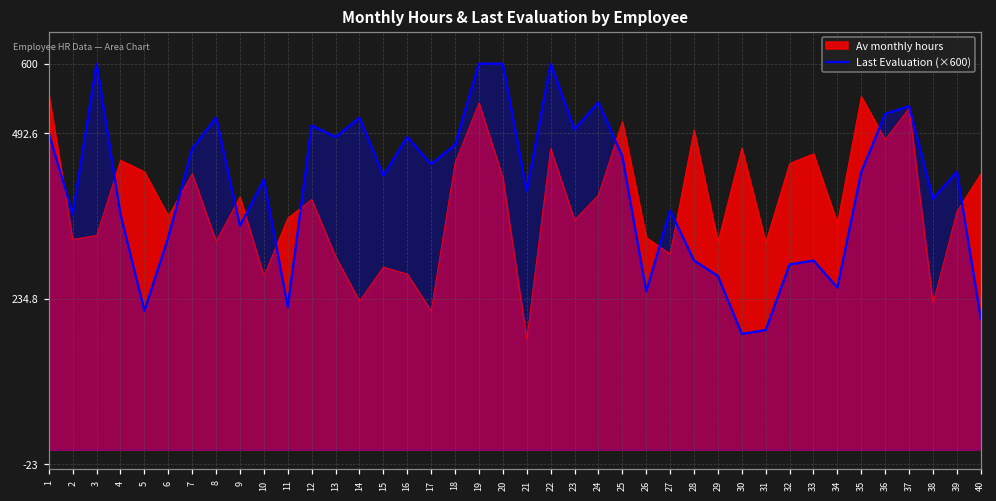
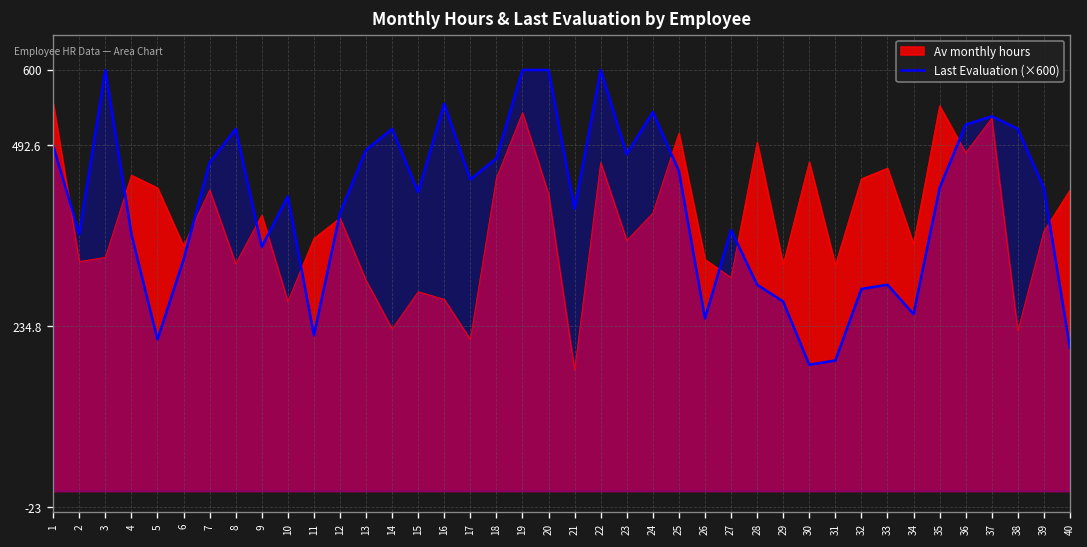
  {
    "Av monthly hours": {
      "1": 550,
      "2": 330,
      "3": 330,
      "4": 450,
      "5": 430,
-     "6": 360,
+     "6": 350,
      "7": 430,
      "8": 320,
      "9": 390,
      "10": 270,
      "11": 360,
      "12": 390,
      "13": 300,
      "14": 230,
      "15": 280,
      "16": 270,
      "17": 220,
      "18": 450,
      "19": 540,
      "20": 420,
      "21": 170,
      "22": 470,
      "23": 360,
      "24": 400,
      "25": 510,
      "26": 330,
      "27": 300,
      "28": 500,
      "29": 320,
      "30": 470,
      "31": 320,
      "32": 450,
      "33": 460,
      "34": 350,
      "35": 550,
      "36": 480,
      "38": 230,
      "39": 370,
      "40": 430
    },
    "Last Evaluation (×600)": {
      "1": 490,
      "2": 370,
      "3": 600,
      "4": 370,
      "5": 220,
      "6": 330,
      "7": 470,
      "8": 520,
      "9": 350,
      "10": 420,
      "11": 220,
-     "12": 500,
+     "12": 400,
      "13": 490,
      "14": 520,
      "15": 430,
-     "16": 490,
+     "16": 550,
      "17": 440,
      "18": 470,
      "19": 600,
      "20": 600,
      "21": 400,
      "22": 600,
-     "23": 500,
+     "23": 480,
      "24": 540,
      "25": 460,
      "26": 250,
      "27": 370,
      "28": 290,
      "29": 270,
      "30": 180,
      "31": 190,
      "32": 290,
      "33": 290,
      "34": 250,
      "35": 430,
      "36": 520,
-     "38": 390,
+     "38": 520,
      "39": 430,
      "40": 200
    }
  }
